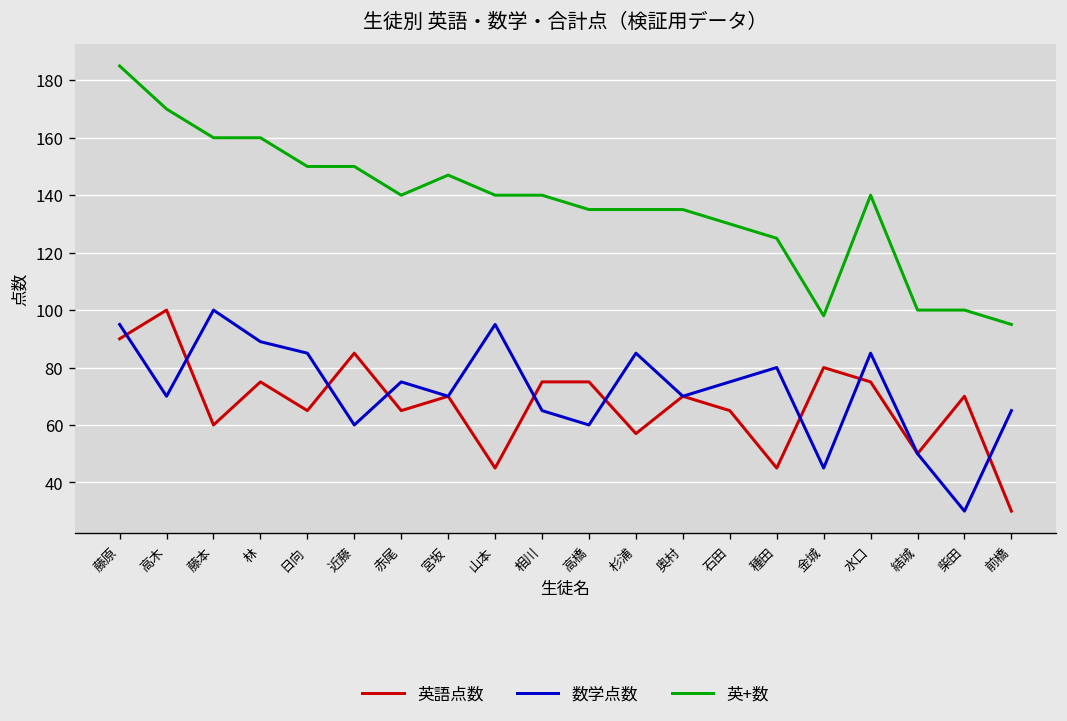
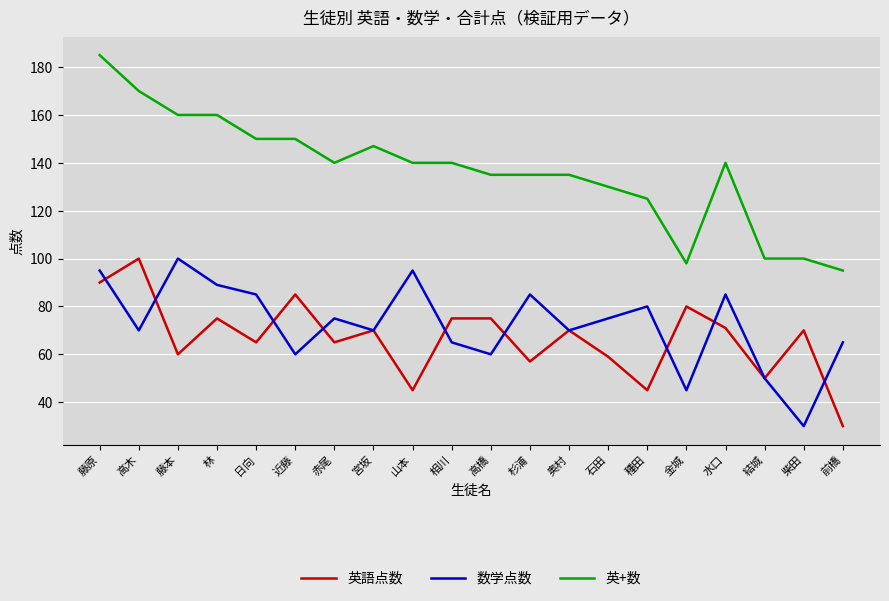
  {
    "英語点数": {
      "藤原": 90,
      "高木": 100,
      "藤本": 60,
      "林": 75,
      "日向": 65,
      "近藤": 85,
      "赤尾": 65,
      "山本": 45,
      "相川": 75,
      "高橋": 75,
      "杉浦": 57,
-     "石田": 65,
+     "石田": 59,
      "種田": 45,
      "金城": 80,
-     "水口": 75,
+     "水口": 71,
      "柴田": 70,
      "前橋": 30
    },
    "数学点数": {
      "藤原": 95,
      "高木": 70,
      "藤本": 100,
      "林": 89,
      "日向": 85,
      "近藤": 60,
      "赤尾": 75,
      "山本": 95,
      "相川": 65,
      "高橋": 60,
      "杉浦": 85,
      "石田": 75,
      "種田": 80,
      "金城": 45,
      "水口": 85,
      "柴田": 30,
      "前橋": 65
    },
    "英+数": {
      "藤原": 185,
      "高木": 170,
      "藤本": 160,
      "林": 160,
      "日向": 150,
      "近藤": 150,
      "赤尾": 140,
      "宮坂": 147,
      "山本": 140,
      "相川": 140,
      "高橋": 135,
      "杉浦": 135,
      "奥村": 135,
      "石田": 130,
      "種田": 125,
      "金城": 98,
      "水口": 140,
      "結城": 100,
      "柴田": 100,
      "前橋": 95
    }
  }
